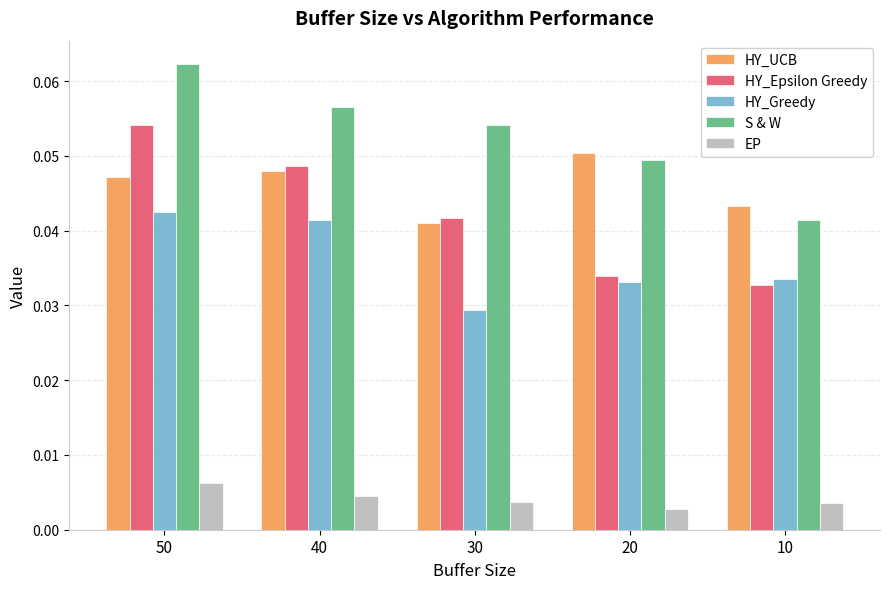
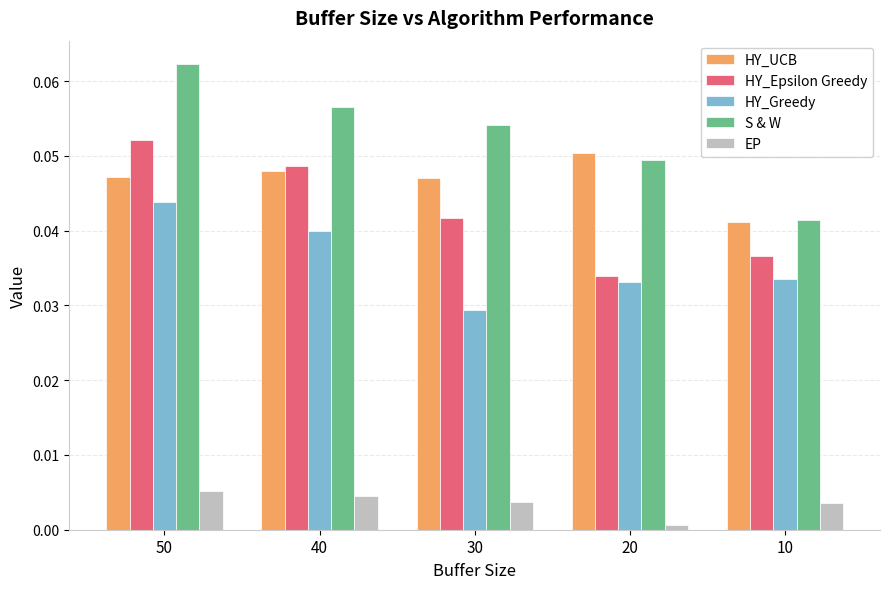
  {
    "HY_UCB": {
      "50": 0.047,
      "40": 0.048,
-     "30": 0.041,
+     "30": 0.047,
      "20": 0.050,
-     "10": 0.043
+     "10": 0.041
    },
    "HY_Epsilon Greedy": {
-     "50": 0.054,
+     "50": 0.052,
      "40": 0.049,
      "30": 0.042,
      "20": 0.034,
-     "10": 0.033
+     "10": 0.037
    },
    "HY_Greedy": {
-     "50": 0.043,
-     "40": 0.041,
+     "50": 0.044,
+     "40": 0.040,
      "30": 0.029,
      "20": 0.033,
      "10": 0.034
    },
    "S & W": {
      "50": 0.062,
      "40": 0.057,
      "30": 0.054,
      "20": 0.049,
      "10": 0.041
    },
    "EP": {
-     "50": 0.006,
+     "50": 0.005,
      "40": 0.005,
      "30": 0.004,
-     "20": 0.003,
+     "20": 0.001,
      "10": 0.004
    }
  }
